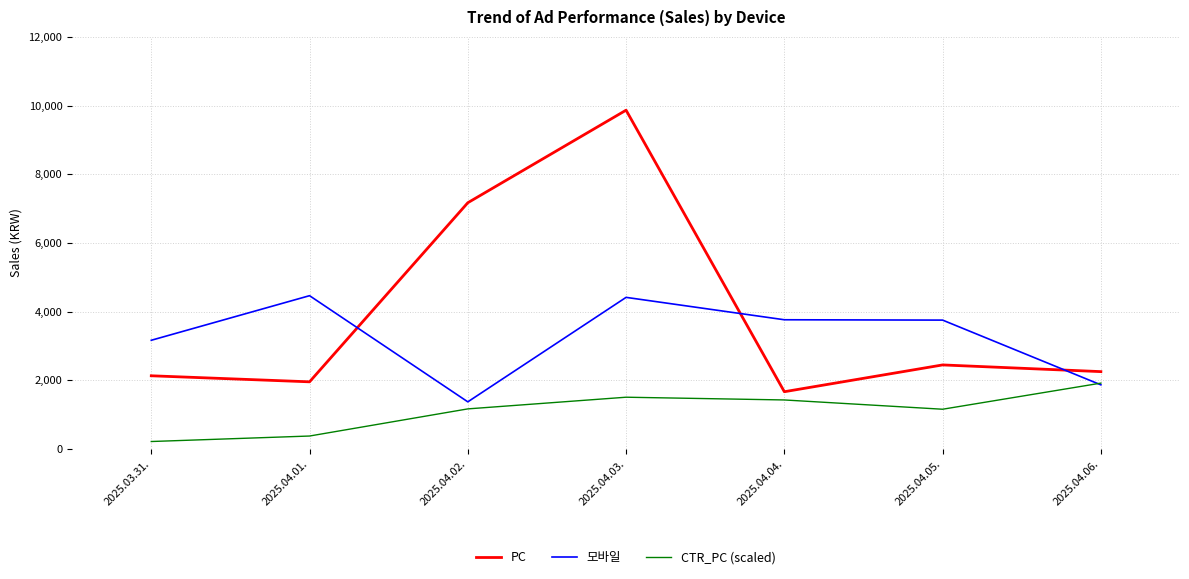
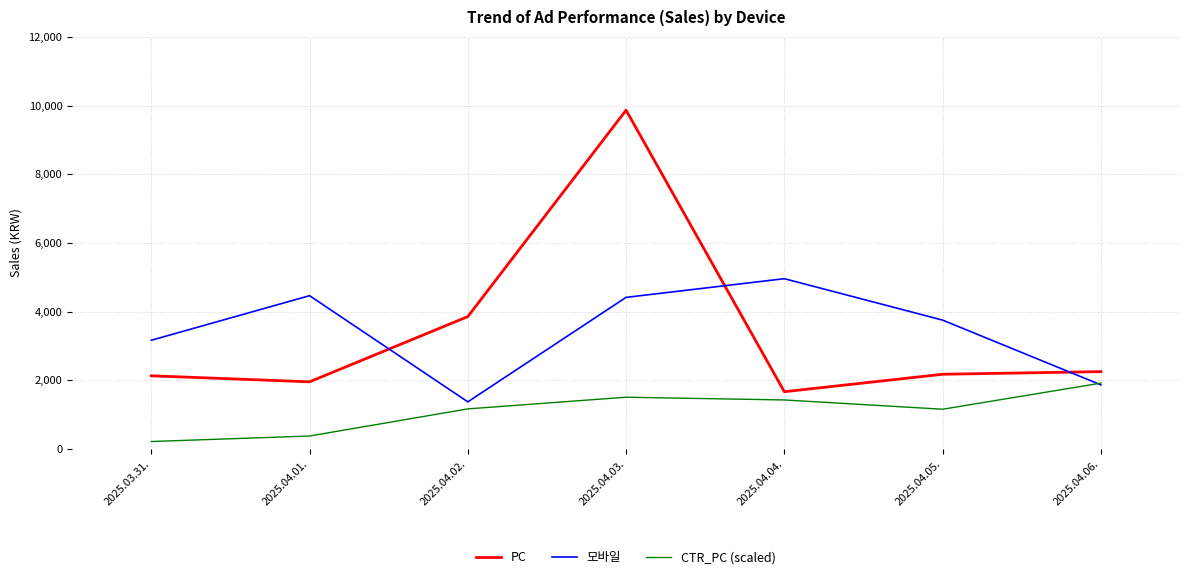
  {
    "PC": {
      "2025.03.31.": "2,100",
      "2025.04.01.": "2,000",
-     "2025.04.02.": "7,200",
+     "2025.04.02.": "3,900",
      "2025.04.03.": "9,900",
      "2025.04.04.": "1,700",
-     "2025.04.05.": "2,500",
+     "2025.04.05.": "2,200",
      "2025.04.06.": "2,300"
    },
    "모바일": {
      "2025.03.31.": "3,200",
      "2025.04.01.": "4,500",
      "2025.04.02.": "1,400",
      "2025.04.03.": "4,400",
-     "2025.04.04.": "3,800",
+     "2025.04.04.": "5,000",
      "2025.04.05.": "3,800"
    },
    "CTR_PC (scaled)": {
      "2025.03.31.": "200",
      "2025.04.01.": "400",
      "2025.04.02.": "1,200",
      "2025.04.03.": "1,500",
      "2025.04.04.": "1,400",
      "2025.04.05.": "1,200"
    }
  }
